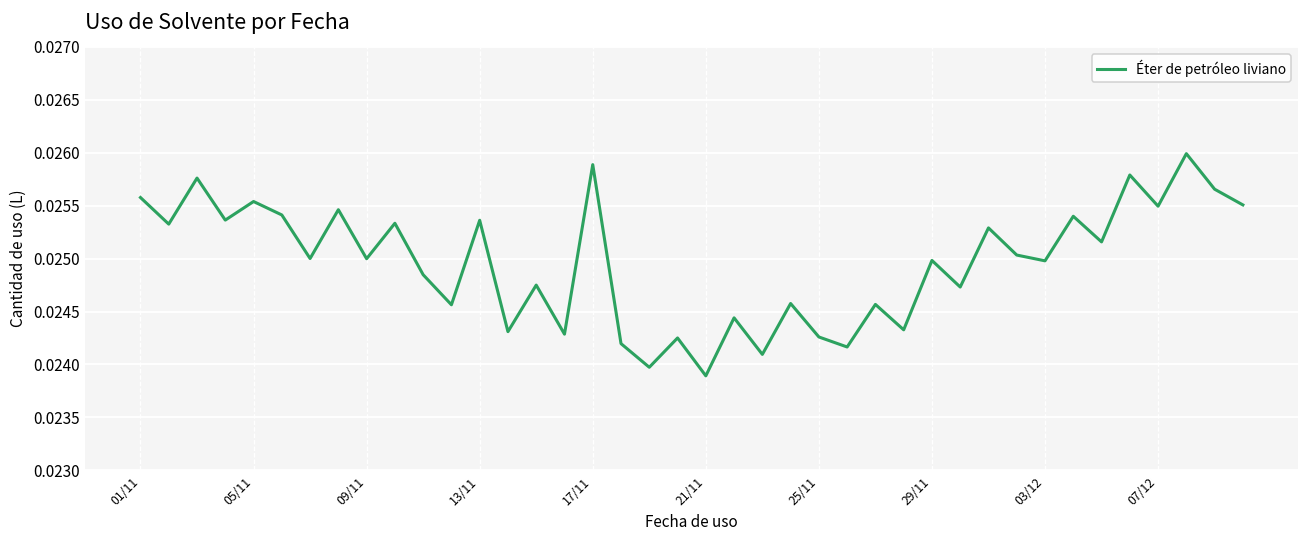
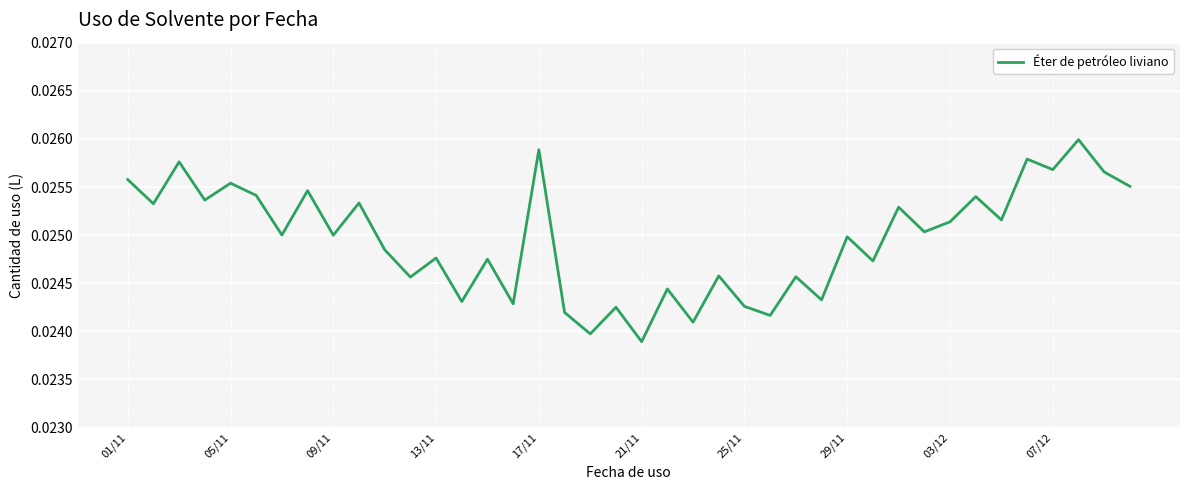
  {
    "01/11": 0.0256,
    "05/11": 0.0255,
    "09/11": 0.0250,
-   "13/11": 0.0254,
+   "13/11": 0.0248,
    "17/11": 0.0259,
    "21/11": 0.0239,
    "25/11": 0.0243,
    "29/11": 0.0250,
-   "03/12": 0.0250,
-   "07/12": 0.0255
+   "03/12": 0.0251,
+   "07/12": 0.0257
  }
